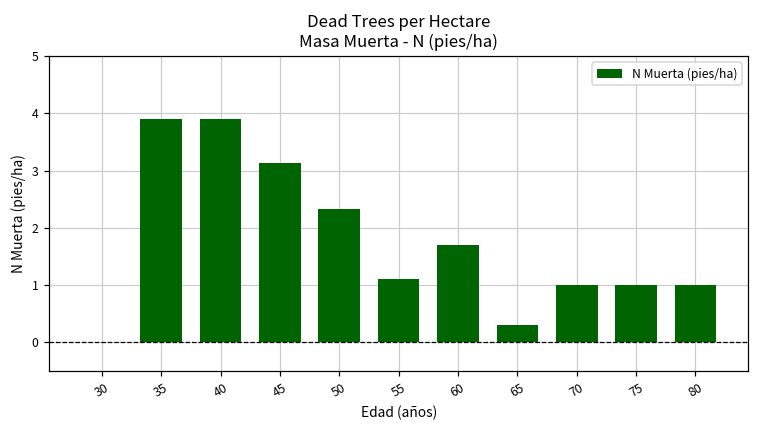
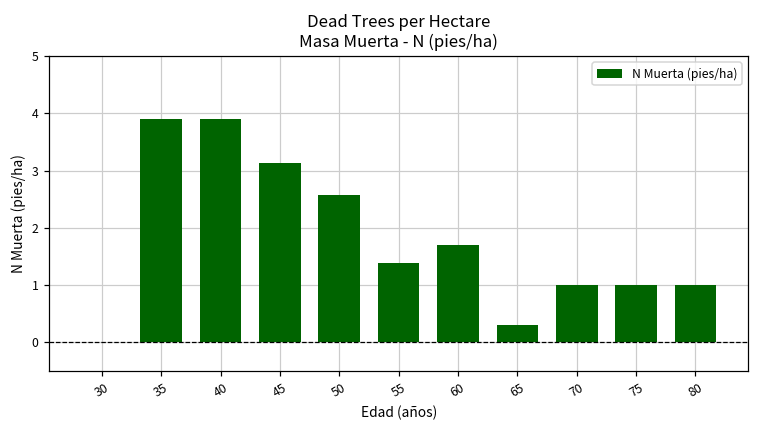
  {
    "30": 0.0,
    "35": 3.9,
    "40": 3.9,
    "45": 3.1,
-   "50": 2.3,
-   "55": 1.1,
+   "50": 2.6,
+   "55": 1.4,
    "60": 1.7,
    "65": 0.3,
    "70": 1.0,
    "75": 1.0,
    "80": 1.0
  }
